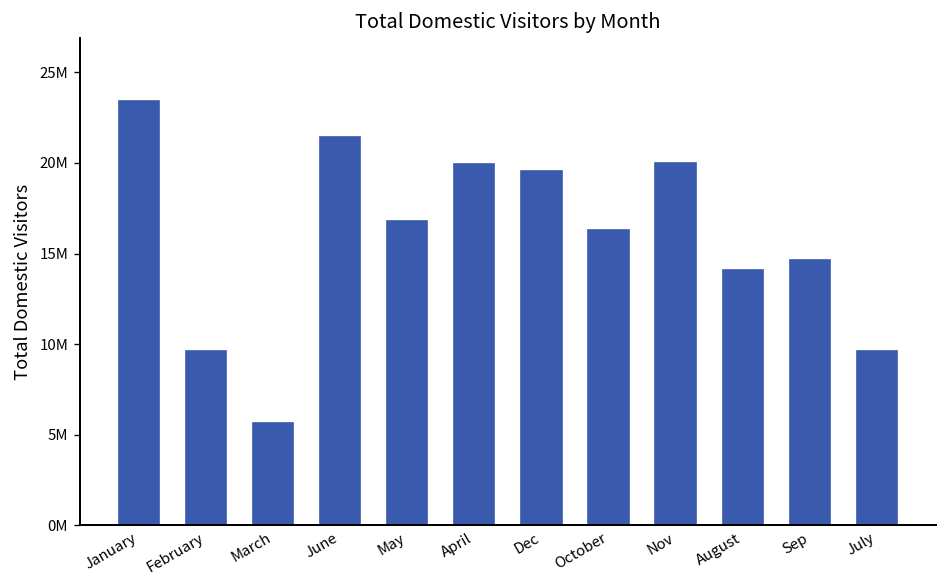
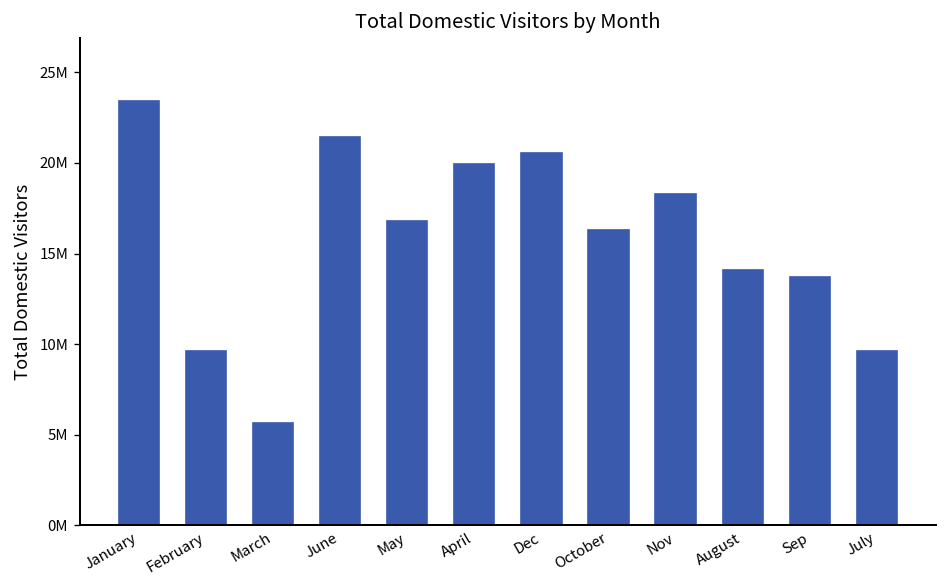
  {
    "January": 23400000,
    "February": 9700000,
    "March": 5700000,
    "June": 21400000,
    "May": 16800000,
    "April": 19900000,
-   "Dec": 19600000,
+   "Dec": 20500000,
    "October": 16300000,
-   "Nov": 20000000,
+   "Nov": 18300000,
    "August": 14100000,
-   "Sep": 14600000,
+   "Sep": 13700000,
    "July": 9600000
  }
